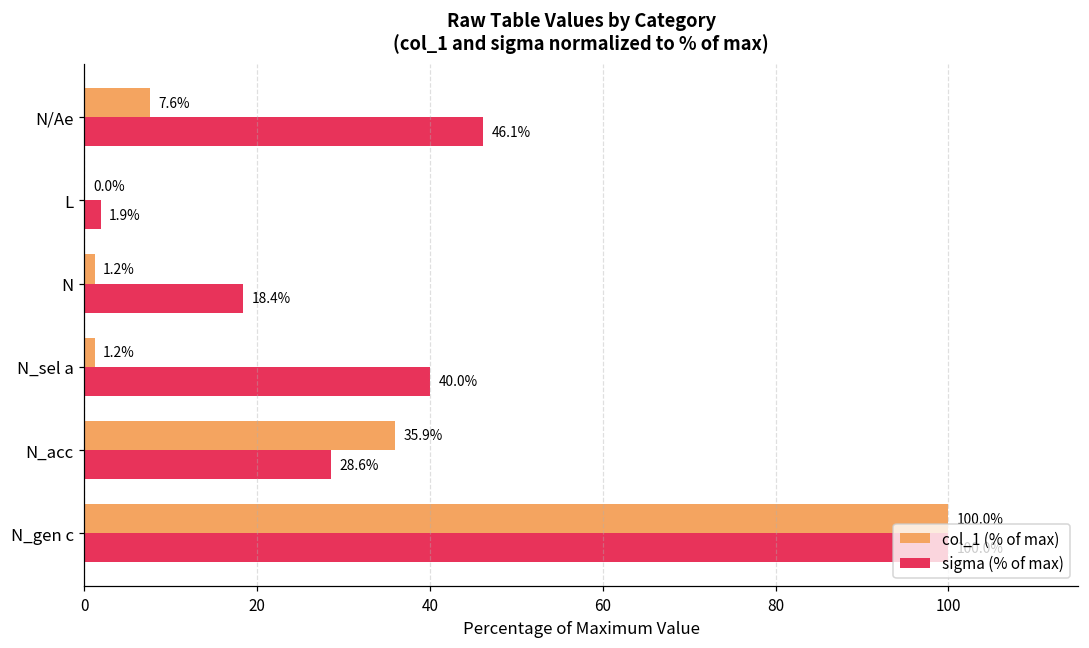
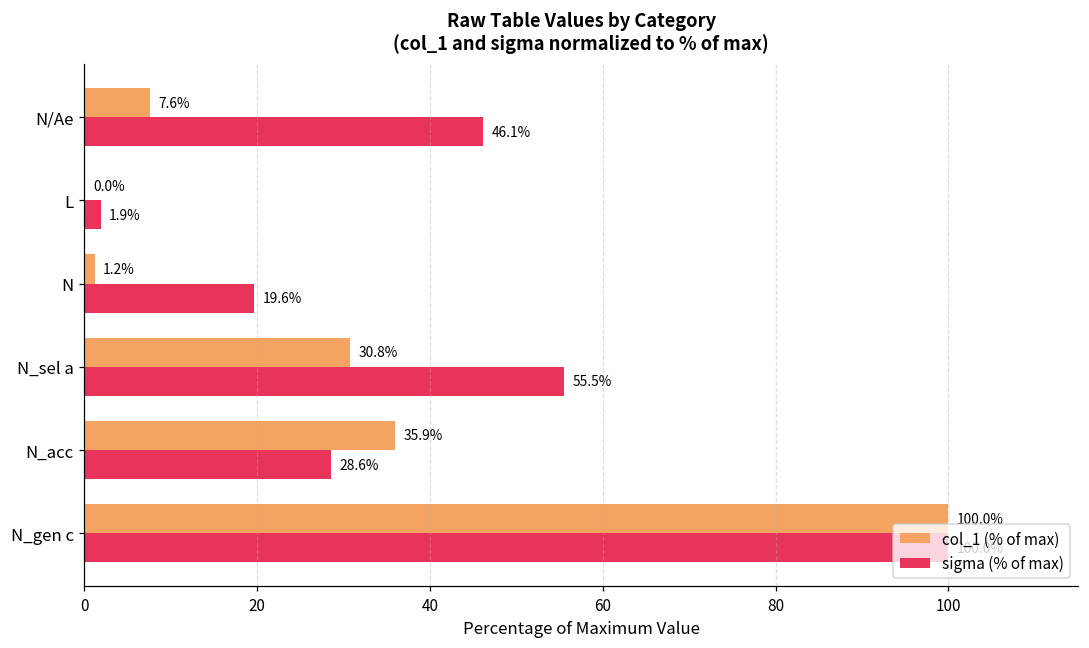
  {
    "col_1 (% of max)": {
      "N/Ae": "7.6%",
      "L": "0.0%",
      "N": "1.2%",
-     "N_sel a": "1.2%",
+     "N_sel a": "30.8%",
      "N_acc": "35.9%",
      "N_gen c": "100.0%"
    },
    "sigma (% of max)": {
      "N/Ae": "46.1%",
      "L": "1.9%",
-     "N": "18.4%",
-     "N_sel a": "40.0%",
+     "N": "19.6%",
+     "N_sel a": "55.5%",
      "N_acc": "28.6%"
    }
  }
